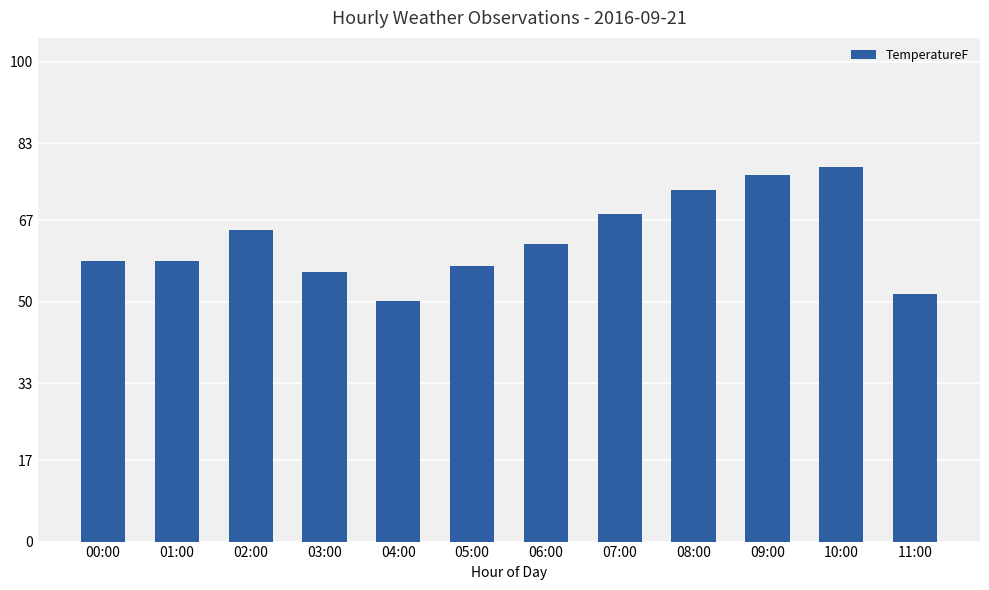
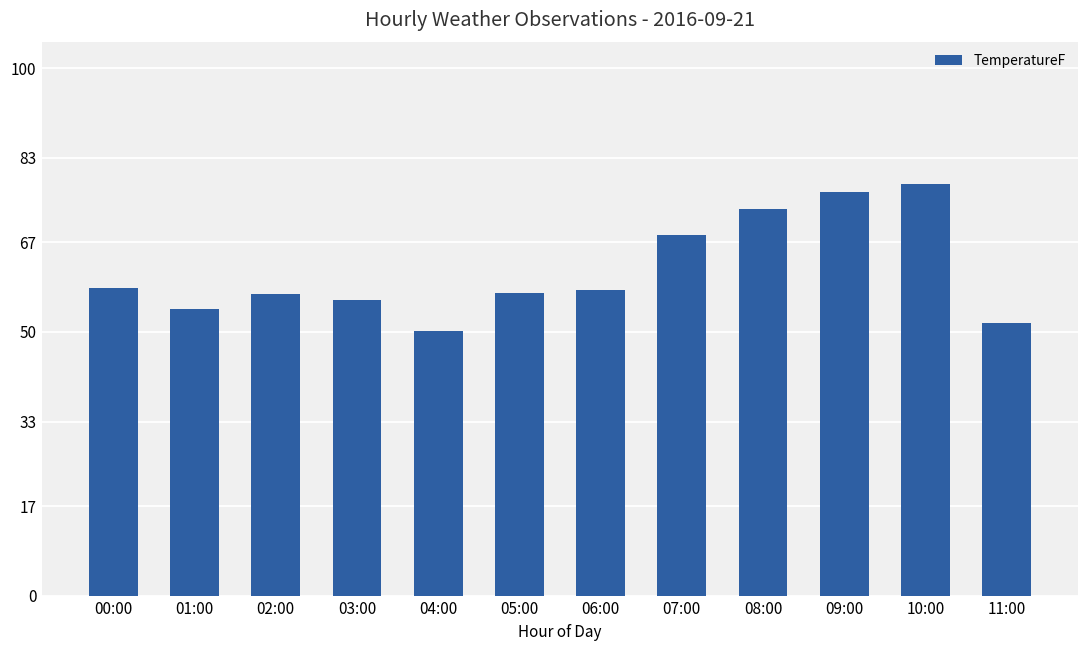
  {
    "00:00": 58,
-   "01:00": 59,
-   "02:00": 65,
+   "01:00": 54,
+   "02:00": 57,
    "03:00": 56,
    "04:00": 50,
    "05:00": 57,
-   "06:00": 62,
+   "06:00": 58,
    "07:00": 68,
    "08:00": 73,
    "09:00": 77,
    "10:00": 78,
    "11:00": 52
  }
